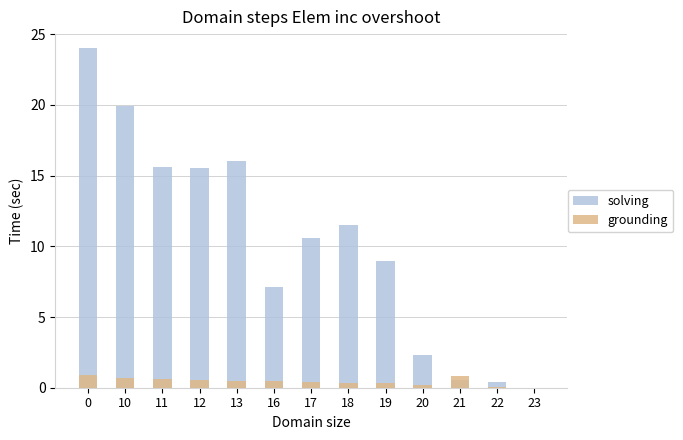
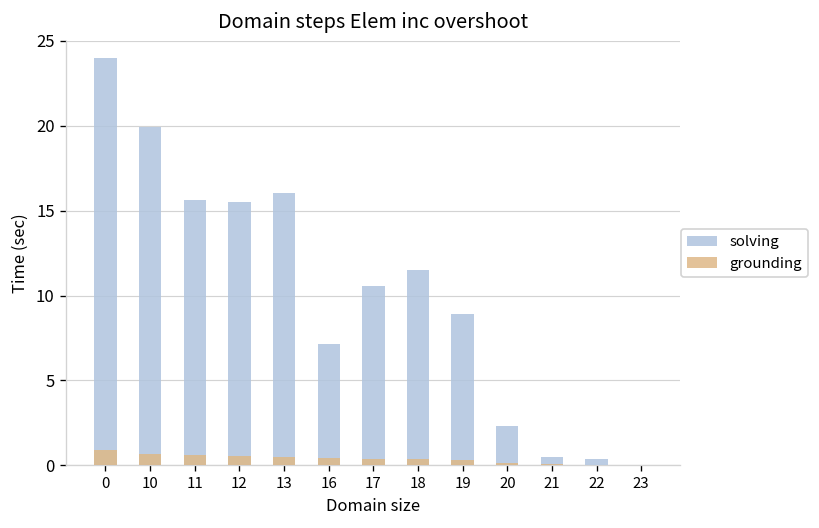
  {
    "solving": {
      "0": 24.0,
      "10": 19.9,
      "11": 15.6,
      "12": 15.5,
      "13": 16.0,
      "16": 7.1,
      "17": 10.6,
      "18": 11.5,
      "19": 8.9,
      "20": 2.3,
      "22": 0.4,
      "23": 0.0
    },
    "grounding": {
-     "21": 0.8,
+     "21": 0.1,
      "23": 0.0
    }
  }
